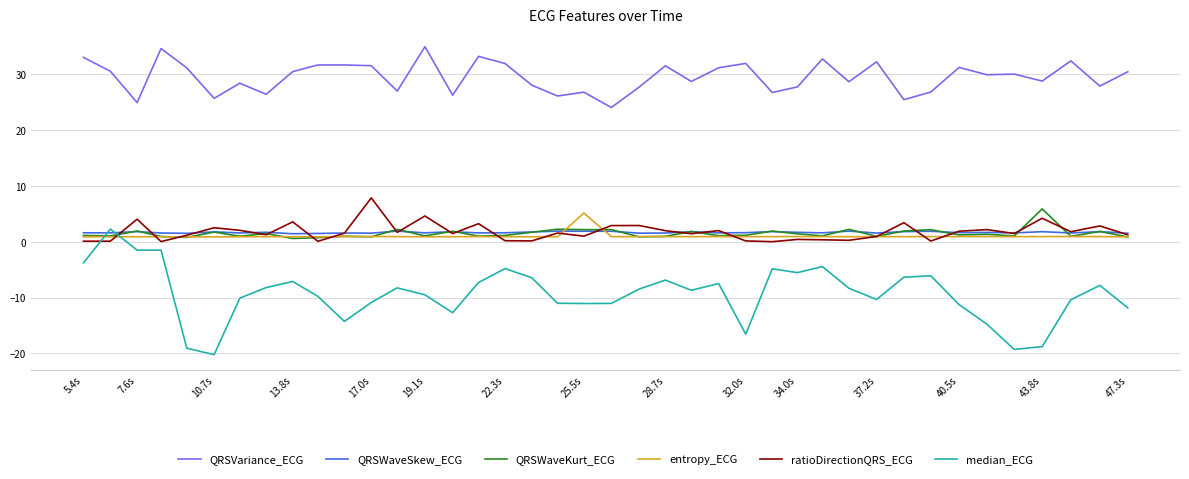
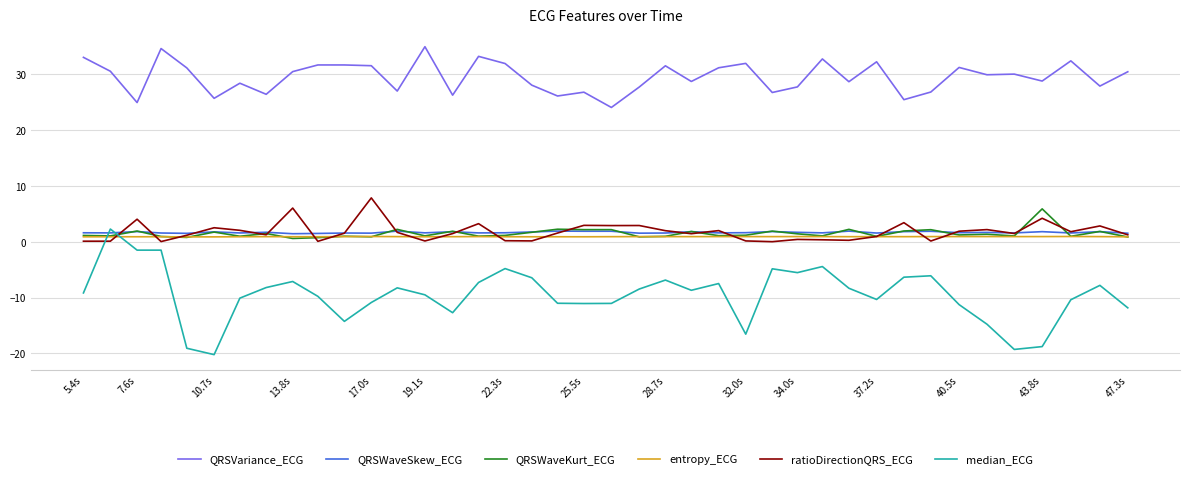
  {
    "QRSWaveKurt_ECG": {
      "43.8s": 6
    },
    "entropy_ECG": {
      "7.6s": 1,
      "10.7s": 1,
-     "25.5s": 5,
+     "25.5s": 1,
      "34.0s": 1,
      "43.8s": 1
    },
    "ratioDirectionQRS_ECG": {
      "5.4s": 0,
      "7.6s": 4,
      "10.7s": 2,
-     "13.8s": 4,
+     "13.8s": 6,
      "17.0s": 8,
-     "19.1s": 5,
+     "19.1s": 0,
      "22.3s": 0,
-     "25.5s": 1,
+     "25.5s": 3,
      "32.0s": 0,
      "34.0s": 0,
      "43.8s": 4
    },
    "median_ECG": {
-     "5.4s": -4,
+     "5.4s": -9,
      "7.6s": -2,
      "10.7s": -20,
      "13.8s": -7,
      "17.0s": -11,
      "19.1s": -10,
      "22.3s": -5,
      "25.5s": -11,
      "28.7s": -7,
      "32.0s": -17,
      "34.0s": -6,
      "37.2s": -10,
      "40.5s": -11,
      "43.8s": -19,
      "47.3s": -12
    }
  }
